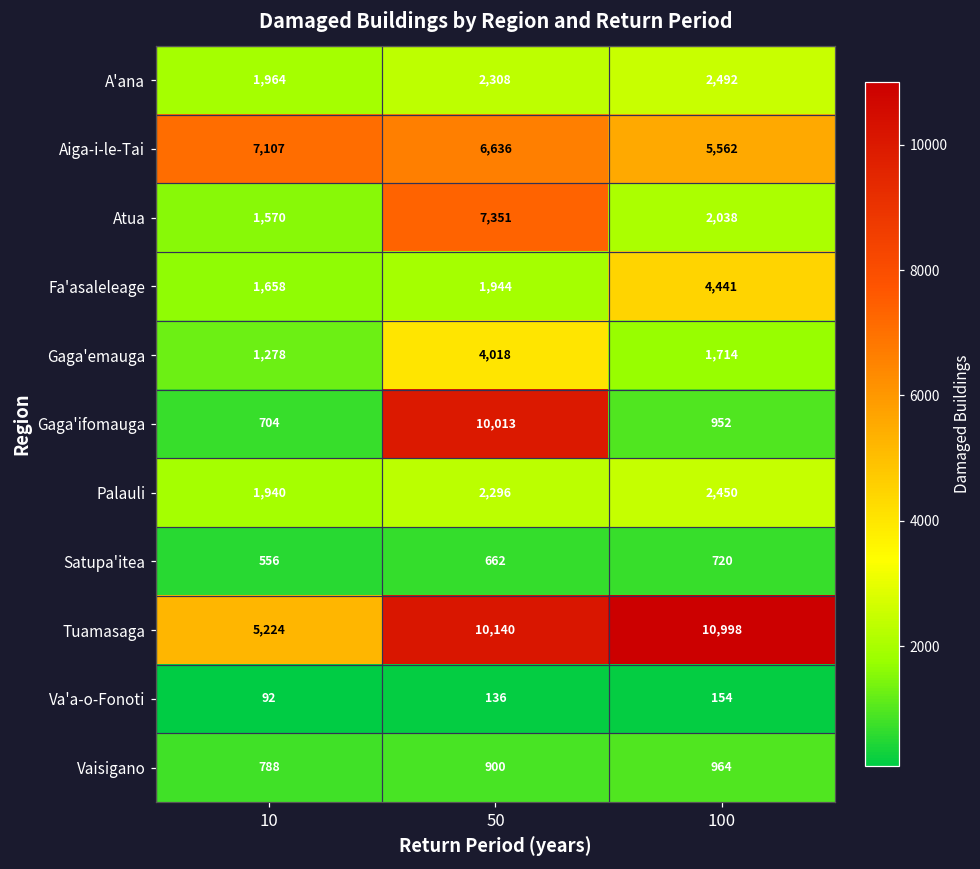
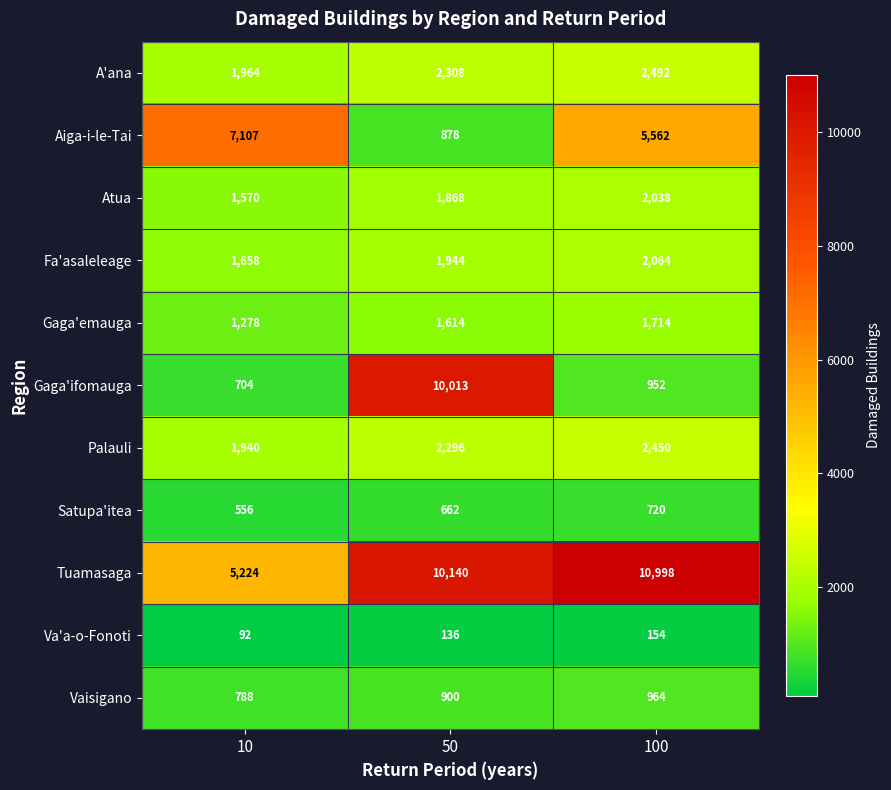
  {
    "A'ana": {
      "10": "1,964",
      "50": "2,308",
      "100": "2,492"
    },
    "Aiga-i-le-Tai": {
      "10": "7,107",
-     "50": "6,636",
+     "50": "878",
      "100": "5,562"
    },
    "Atua": {
      "10": "1,570",
-     "50": "7,351",
+     "50": "1,868",
      "100": "2,038"
    },
    "Fa'asaleleage": {
      "10": "1,658",
      "50": "1,944",
-     "100": "4,441"
+     "100": "2,064"
    },
    "Gaga'emauga": {
      "10": "1,278",
-     "50": "4,018",
+     "50": "1,614",
      "100": "1,714"
    },
    "Gaga'ifomauga": {
      "10": "704",
      "50": "10,013",
      "100": "952"
    },
    "Palauli": {
      "10": "1,940",
      "50": "2,296",
      "100": "2,450"
    },
    "Satupa'itea": {
      "10": "556",
      "50": "662",
      "100": "720"
    },
    "Tuamasaga": {
      "10": "5,224",
      "50": "10,140",
      "100": "10,998"
    },
    "Va'a-o-Fonoti": {
      "10": "92",
      "50": "136",
      "100": "154"
    },
    "Vaisigano": {
      "10": "788",
      "50": "900",
      "100": "964"
    }
  }
